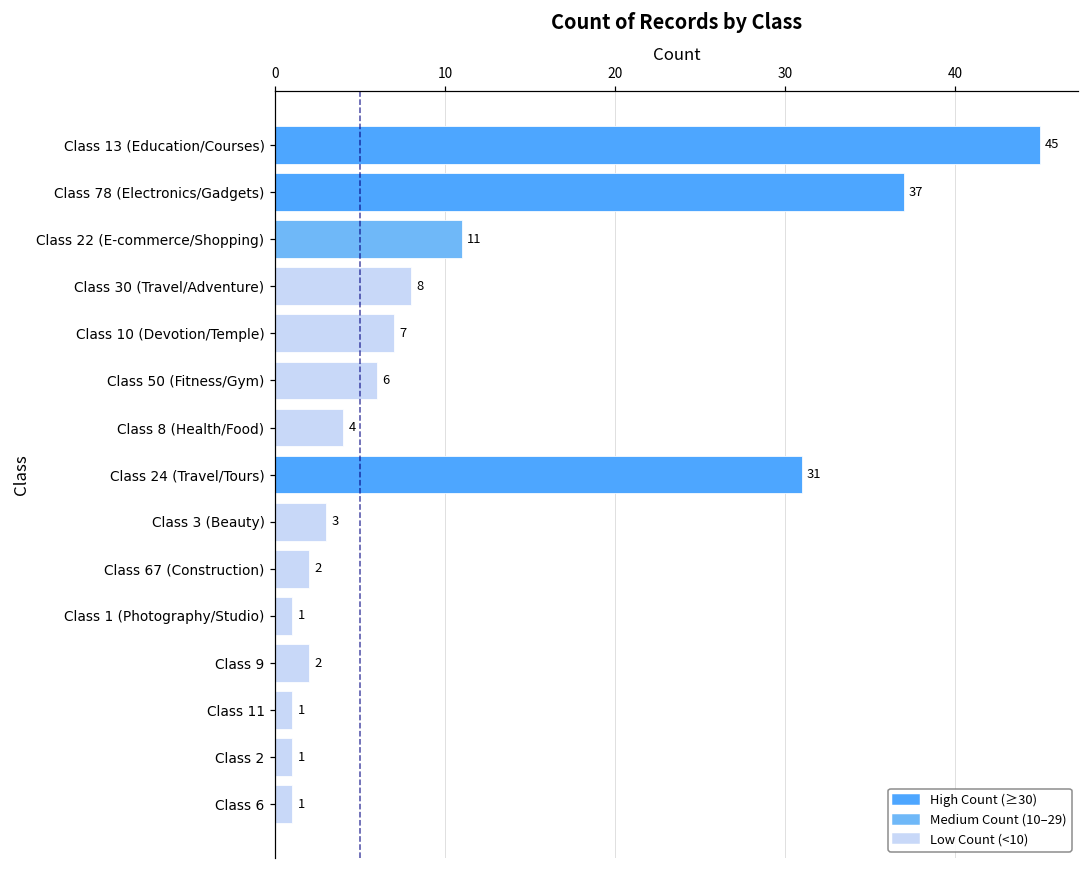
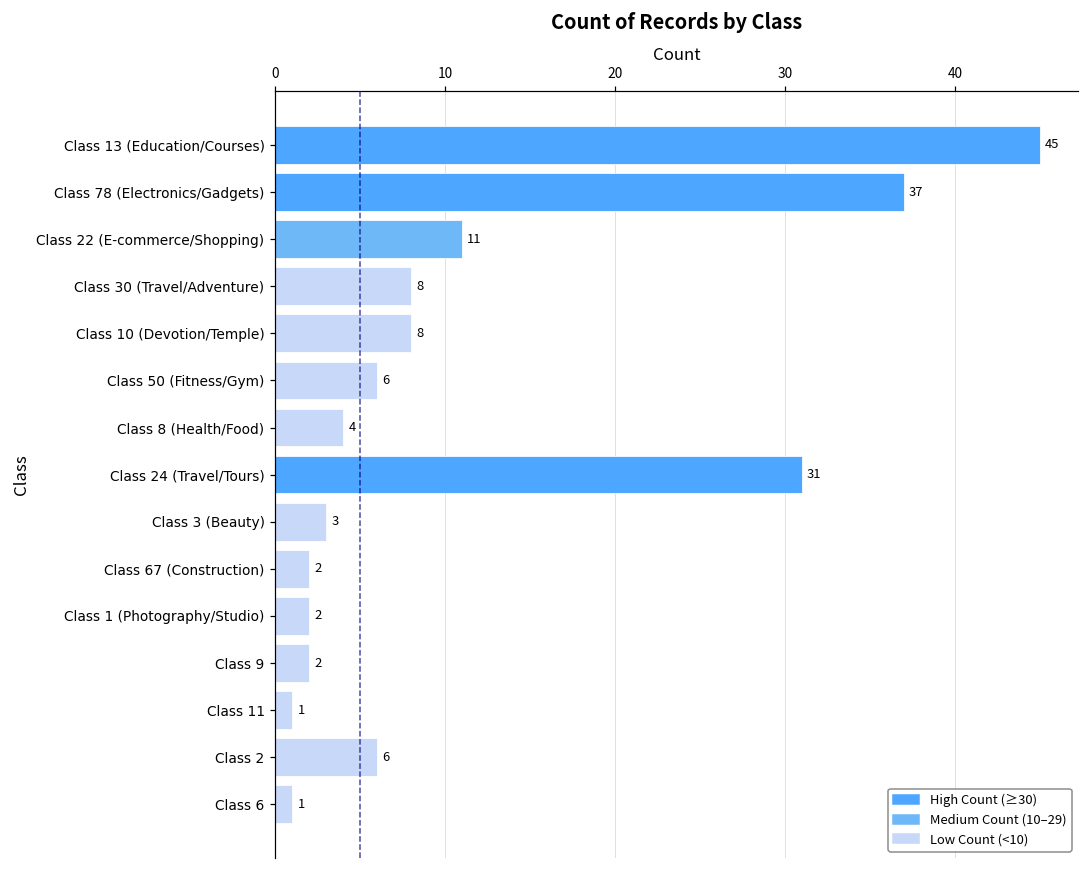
  {
    "Class 13 (Education/Courses)": 45,
    "Class 78 (Electronics/Gadgets)": 37,
    "Class 22 (E-commerce/Shopping)": 11,
    "Class 30 (Travel/Adventure)": 8,
-   "Class 10 (Devotion/Temple)": 7,
+   "Class 10 (Devotion/Temple)": 8,
    "Class 50 (Fitness/Gym)": 6,
    "Class 8 (Health/Food)": 4,
    "Class 24 (Travel/Tours)": 31,
    "Class 3 (Beauty)": 3,
    "Class 67 (Construction)": 2,
-   "Class 1 (Photography/Studio)": 1,
+   "Class 1 (Photography/Studio)": 2,
    "Class 9": 2,
    "Class 11": 1,
-   "Class 2": 1,
+   "Class 2": 6,
    "Class 6": 1
  }
